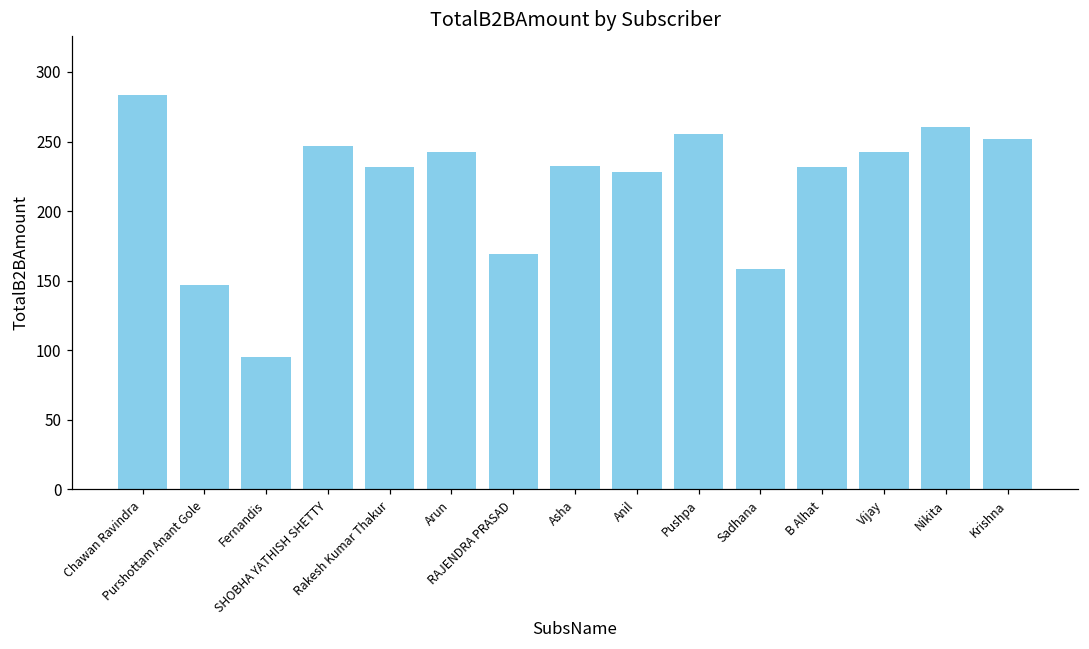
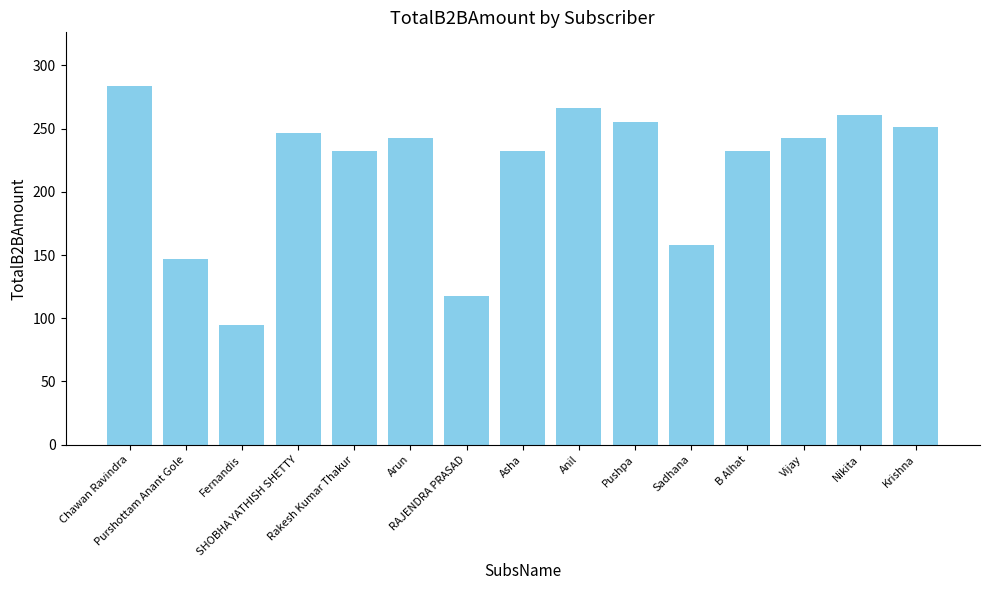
  {
    "Chawan Ravindra": 284,
    "Purshottam Anant Gole": 147,
    "Fernandis": 95,
    "SHOBHA YATHISH SHETTY": 247,
    "Rakesh Kumar Thakur": 232,
    "Arun": 242,
-   "RAJENDRA PRASAD": 169,
+   "RAJENDRA PRASAD": 118,
    "Asha": 233,
-   "Anil": 228,
+   "Anil": 266,
    "Pushpa": 255,
    "Sadhana": 158,
    "B Alhat": 232,
    "Vijay": 242,
    "Nikita": 261,
    "Krishna": 252
  }
